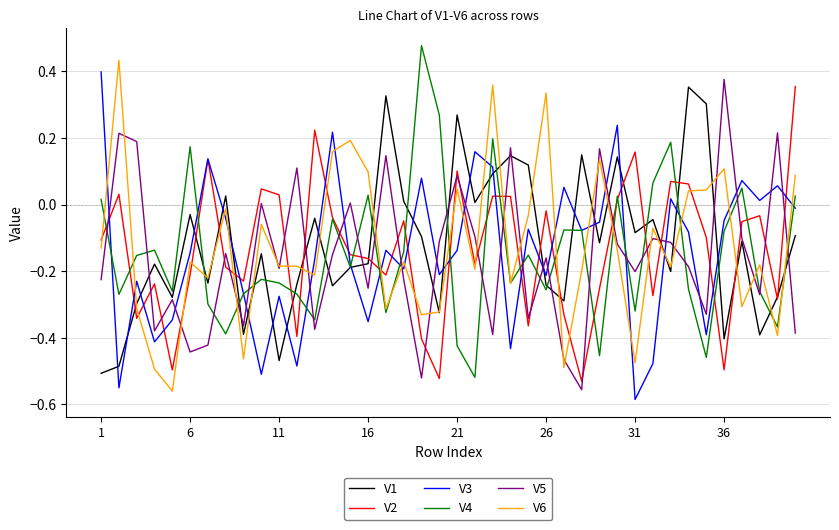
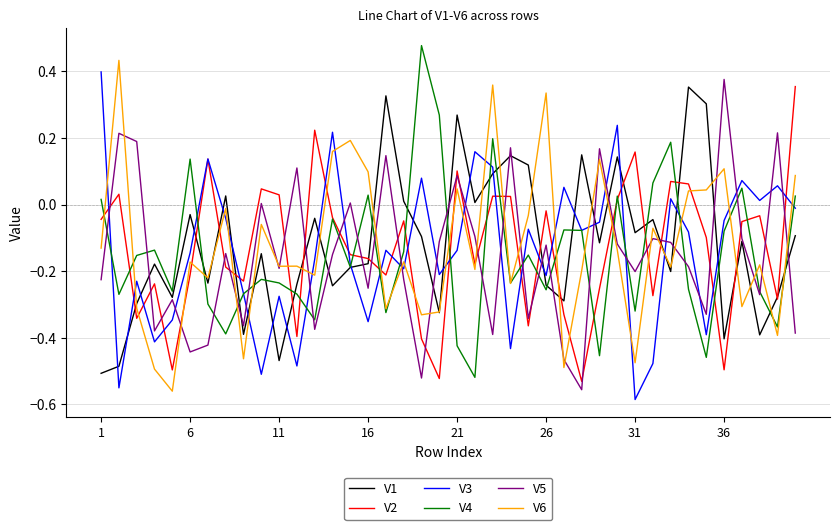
  {
    "V1": {
      "1": -0.51,
      "6": -0.03,
      "11": -0.47,
      "16": -0.18,
      "21": 0.27,
      "26": -0.24,
      "31": -0.08,
      "36": -0.40
    },
    "V2": {
-     "1": -0.11,
+     "1": -0.04,
      "6": -0.21,
      "11": 0.03,
      "16": -0.16,
      "21": 0.10,
      "26": -0.02,
      "31": 0.16,
      "36": -0.50
    },
    "V3": {
      "1": 0.40,
      "6": -0.15,
      "11": -0.28,
      "16": -0.35,
      "21": -0.14,
      "26": -0.21,
      "31": -0.59,
      "36": -0.05
    },
    "V4": {
      "1": 0.02,
-     "6": 0.17,
+     "6": 0.14,
      "11": -0.24,
      "16": 0.03,
      "21": -0.42,
      "26": -0.26,
      "31": -0.32,
      "36": -0.08
    },
    "V5": {
      "1": -0.23,
      "6": -0.44,
      "16": -0.25,
      "21": 0.09,
-     "26": -0.16,
+     "26": -0.12,
      "31": -0.20,
      "36": 0.38
    },
    "V6": {
      "1": -0.13,
      "6": -0.17,
      "16": 0.10,
      "21": 0.05,
      "26": 0.33,
      "31": -0.48,
      "36": 0.11
    }
  }
